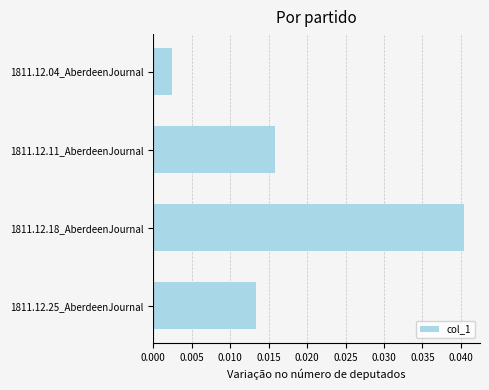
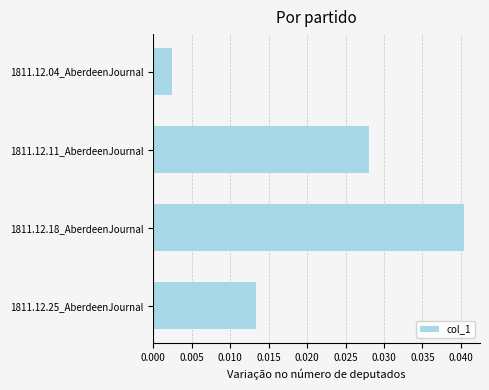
  {
    "1811.12.04_AberdeenJournal": 0.002,
-   "1811.12.11_AberdeenJournal": 0.016,
+   "1811.12.11_AberdeenJournal": 0.028,
    "1811.12.18_AberdeenJournal": 0.040,
    "1811.12.25_AberdeenJournal": 0.013
  }
